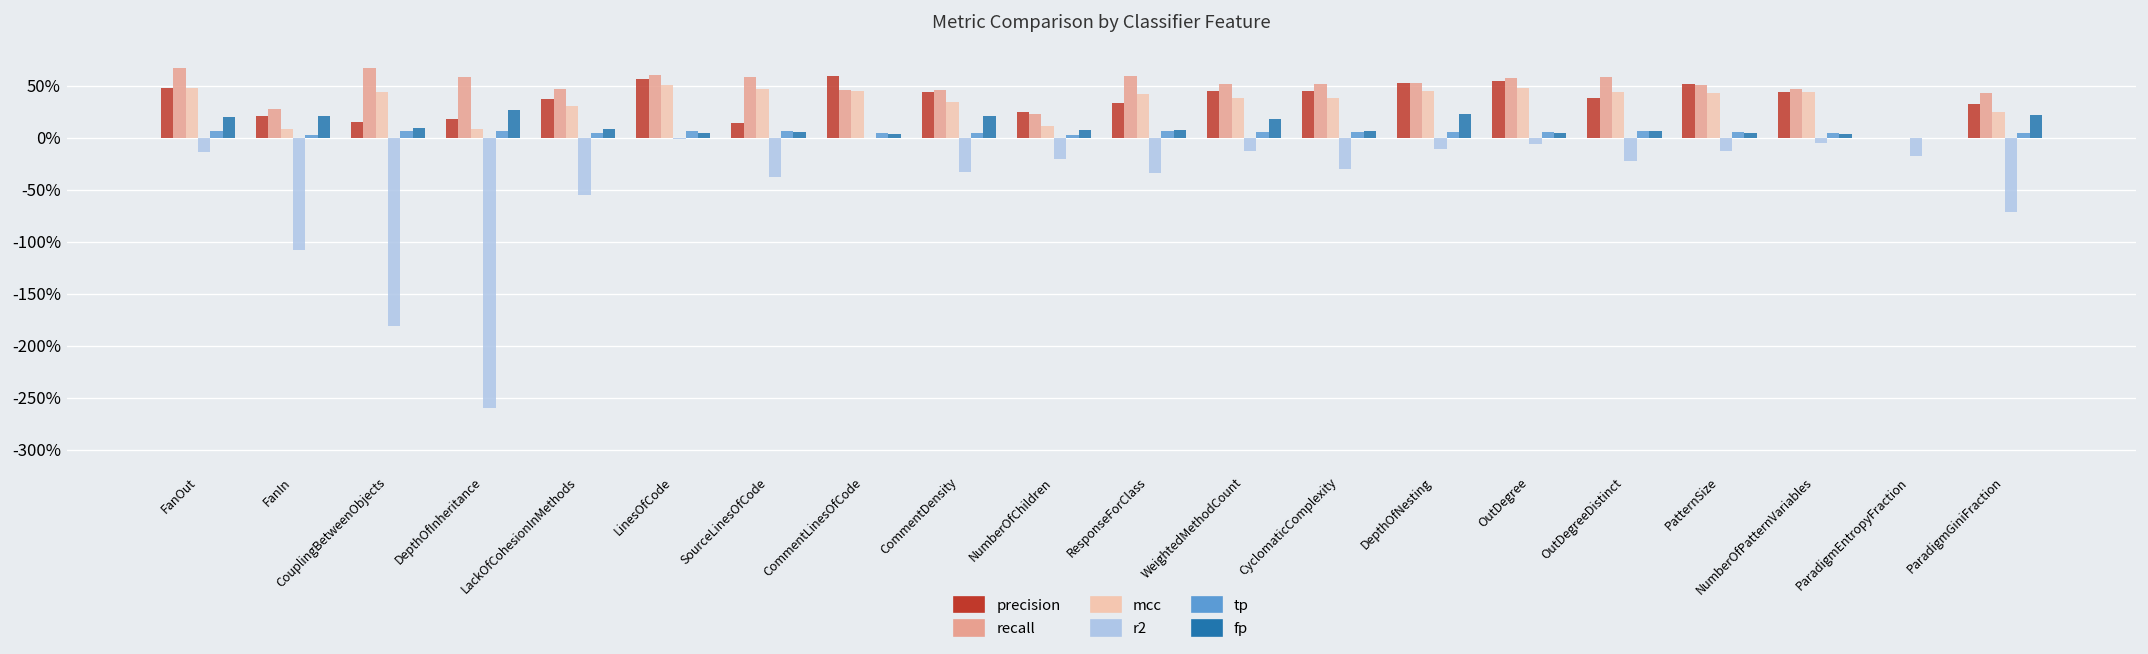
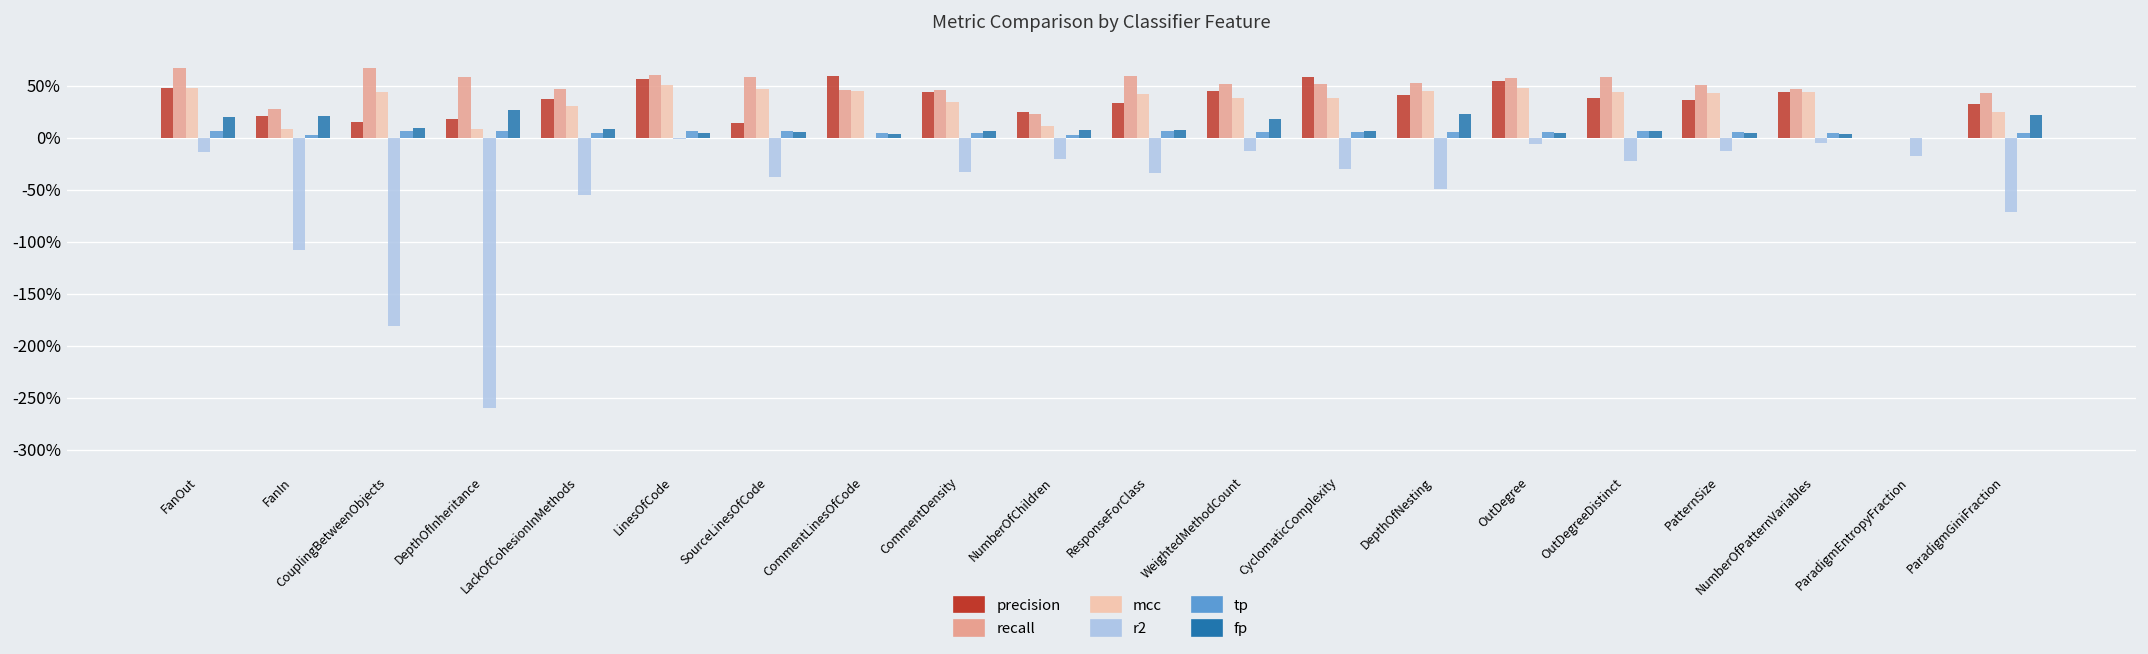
  {
    "precision": {
      "FanOut": "50%",
      "FanIn": "20%",
      "CouplingBetweenObjects": "10%",
      "DepthOfInheritance": "20%",
      "LackOfCohesionInMethods": "40%",
      "LinesOfCode": "60%",
      "SourceLinesOfCode": "10%",
      "CommentLinesOfCode": "60%",
      "CommentDensity": "40%",
      "NumberOfChildren": "20%",
      "ResponseForClass": "30%",
      "WeightedMethodCount": "50%",
-     "CyclomaticComplexity": "50%",
-     "DepthOfNesting": "50%",
+     "CyclomaticComplexity": "60%",
+     "DepthOfNesting": "40%",
      "OutDegree": "50%",
      "OutDegreeDistinct": "40%",
-     "PatternSize": "50%",
+     "PatternSize": "40%",
      "NumberOfPatternVariables": "40%",
      "ParadigmEntropyFraction": "0%",
      "ParadigmGiniFraction": "30%"
    },
    "r2": {
      "FanOut": "-10%",
      "FanIn": "-110%",
      "CouplingBetweenObjects": "-180%",
      "DepthOfInheritance": "-260%",
      "LackOfCohesionInMethods": "-50%",
      "SourceLinesOfCode": "-40%",
      "CommentDensity": "-30%",
      "NumberOfChildren": "-20%",
      "ResponseForClass": "-30%",
      "WeightedMethodCount": "-10%",
      "CyclomaticComplexity": "-30%",
-     "DepthOfNesting": "-10%",
+     "DepthOfNesting": "-50%",
      "OutDegree": "-10%",
      "OutDegreeDistinct": "-20%",
      "PatternSize": "-10%",
      "NumberOfPatternVariables": "0%",
      "ParadigmEntropyFraction": "-20%",
      "ParadigmGiniFraction": "-70%"
    },
    "tp": {
      "FanOut": "10%",
      "CouplingBetweenObjects": "10%",
      "DepthOfInheritance": "10%",
      "LackOfCohesionInMethods": "0%",
      "LinesOfCode": "10%",
      "SourceLinesOfCode": "10%",
      "CommentLinesOfCode": "0%",
      "CommentDensity": "0%",
      "ResponseForClass": "10%",
      "WeightedMethodCount": "10%",
      "CyclomaticComplexity": "10%",
      "DepthOfNesting": "10%",
      "OutDegree": "10%",
      "OutDegreeDistinct": "10%",
      "PatternSize": "10%",
      "NumberOfPatternVariables": "0%",
      "ParadigmEntropyFraction": "0%",
      "ParadigmGiniFraction": "0%"
    },
    "fp": {
      "FanOut": "20%",
      "FanIn": "20%",
      "CouplingBetweenObjects": "10%",
      "DepthOfInheritance": "30%",
      "LackOfCohesionInMethods": "10%",
      "LinesOfCode": "0%",
      "SourceLinesOfCode": "10%",
      "CommentLinesOfCode": "0%",
-     "CommentDensity": "20%",
+     "CommentDensity": "10%",
      "NumberOfChildren": "10%",
      "ResponseForClass": "10%",
      "WeightedMethodCount": "20%",
      "CyclomaticComplexity": "10%",
      "DepthOfNesting": "20%",
      "OutDegree": "0%",
      "OutDegreeDistinct": "10%",
      "PatternSize": "0%",
      "NumberOfPatternVariables": "0%",
      "ParadigmEntropyFraction": "0%",
      "ParadigmGiniFraction": "20%"
    }
  }
